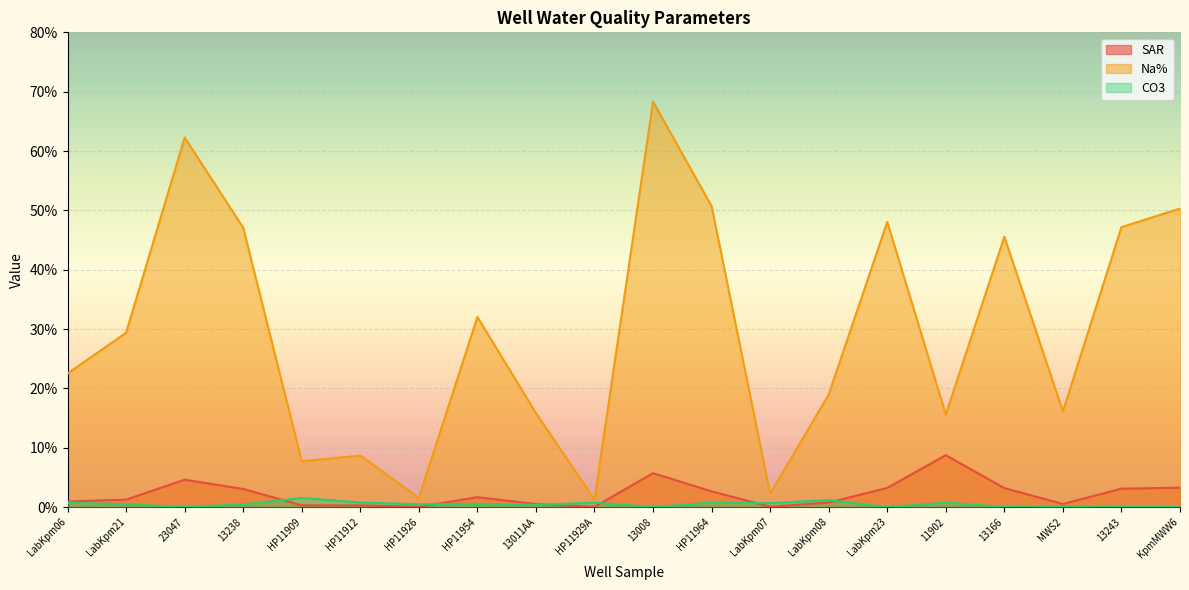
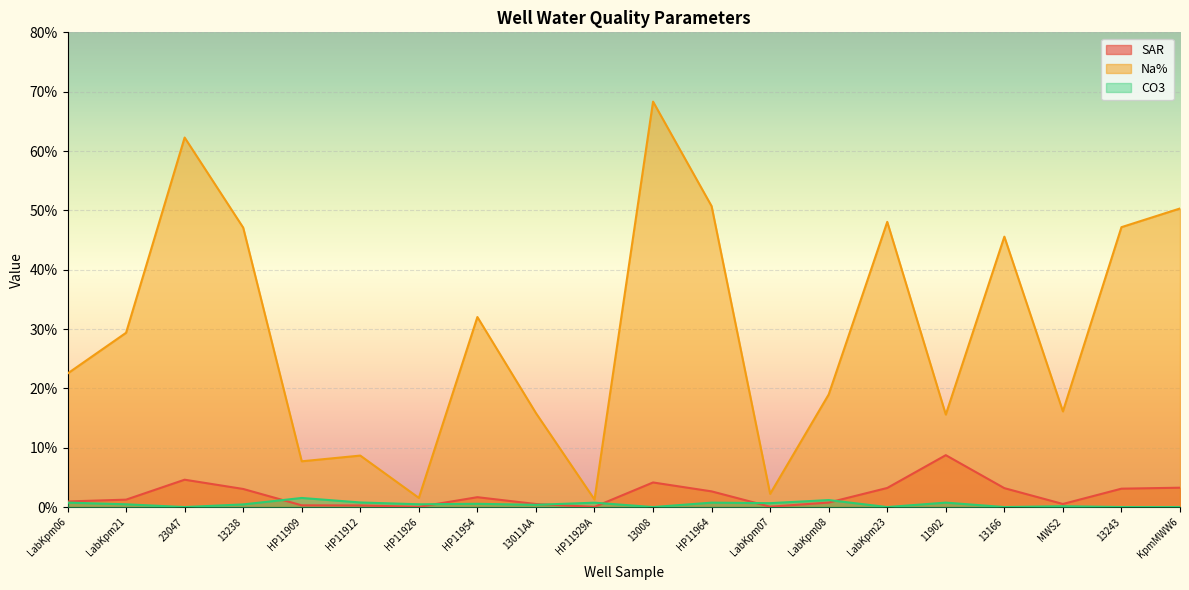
  {
    "SAR": {
      "LabKpm21": "1%",
      "23047": "5%",
      "13238": "3%",
      "HP11909": "0%",
      "HP11912": "0%",
      "HP11954": "2%",
      "HP11929A": "0%",
-     "13008": "6%",
+     "13008": "4%",
      "HP11964": "3%",
      "LabKpm07": "0%",
      "LabKpm23": "3%",
      "11902": "9%",
      "13166": "3%",
      "13243": "3%",
      "KpmMWW6": "3%"
    },
    "Na%": {
      "LabKpm06": "22%",
      "LabKpm21": "29%",
      "23047": "62%",
      "13238": "47%",
      "HP11909": "8%",
      "HP11912": "9%",
      "HP11926": "2%",
      "HP11954": "32%",
      "13011AA": "16%",
      "HP11929A": "1%",
      "13008": "68%",
      "HP11964": "51%",
      "LabKpm07": "2%",
      "LabKpm08": "19%",
      "LabKpm23": "48%",
      "11902": "16%",
      "13166": "46%",
      "MWS2": "16%",
      "13243": "47%",
      "KpmMWW6": "50%"
    },
    "CO3": {
      "LabKpm21": "0%",
      "23047": "0%",
      "13238": "0%",
      "HP11909": "2%",
      "HP11912": "1%",
      "HP11954": "1%",
      "HP11929A": "1%",
      "13008": "0%",
      "HP11964": "1%",
      "LabKpm07": "1%",
      "LabKpm23": "0%",
      "11902": "1%",
      "13166": "0%",
      "13243": "0%",
      "KpmMWW6": "0%"
    }
  }
